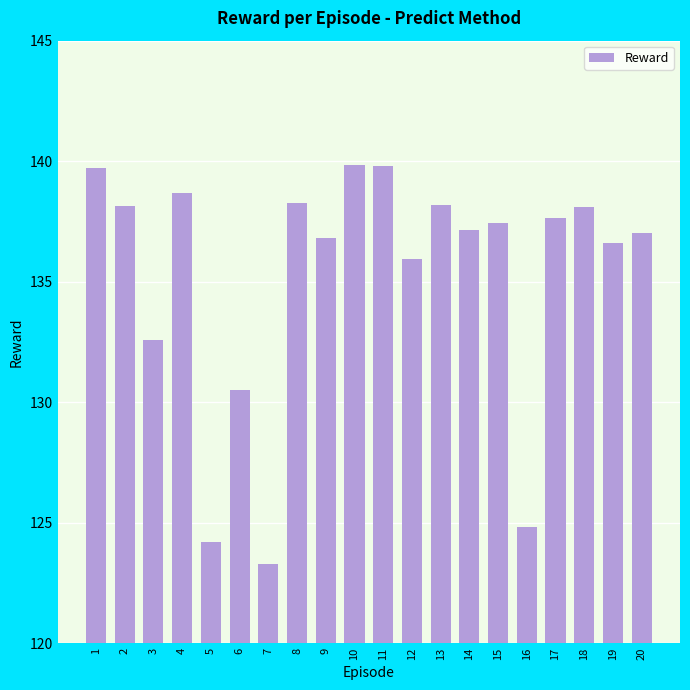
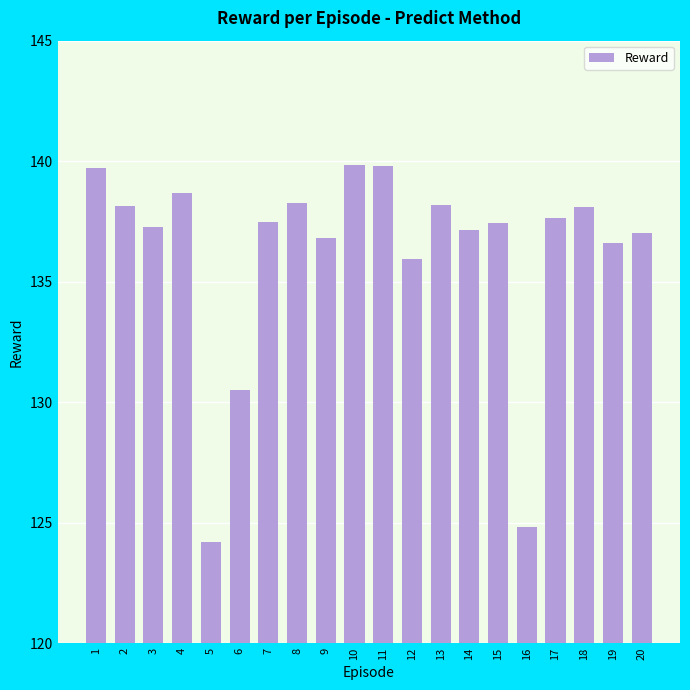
  {
    "1": 139.7,
    "2": 138.1,
-   "3": 132.6,
+   "3": 137.3,
    "4": 138.7,
    "5": 124.2,
    "6": 130.5,
-   "7": 123.3,
+   "7": 137.5,
    "8": 138.3,
    "9": 136.8,
    "10": 139.8,
    "11": 139.8,
    "12": 136.0,
    "13": 138.2,
    "14": 137.2,
    "15": 137.4,
    "16": 124.8,
    "17": 137.6,
    "18": 138.1,
    "19": 136.6,
    "20": 137.0
  }
